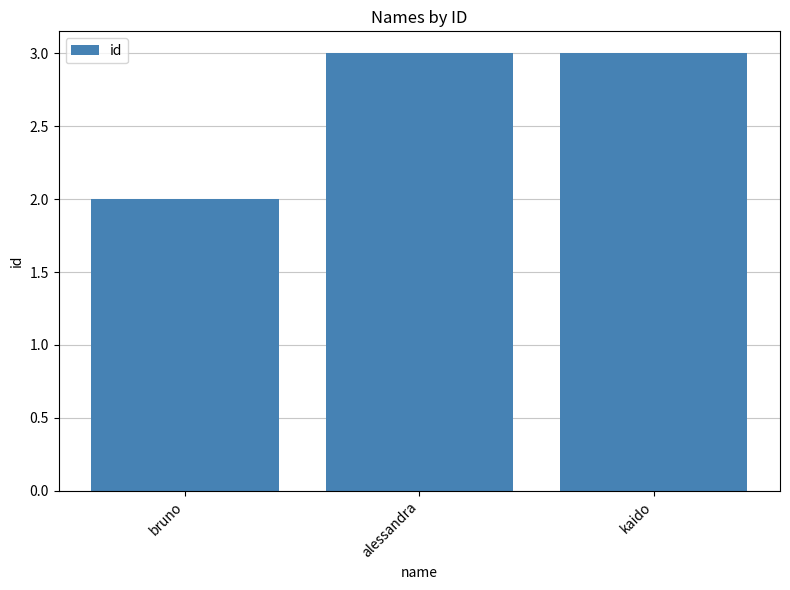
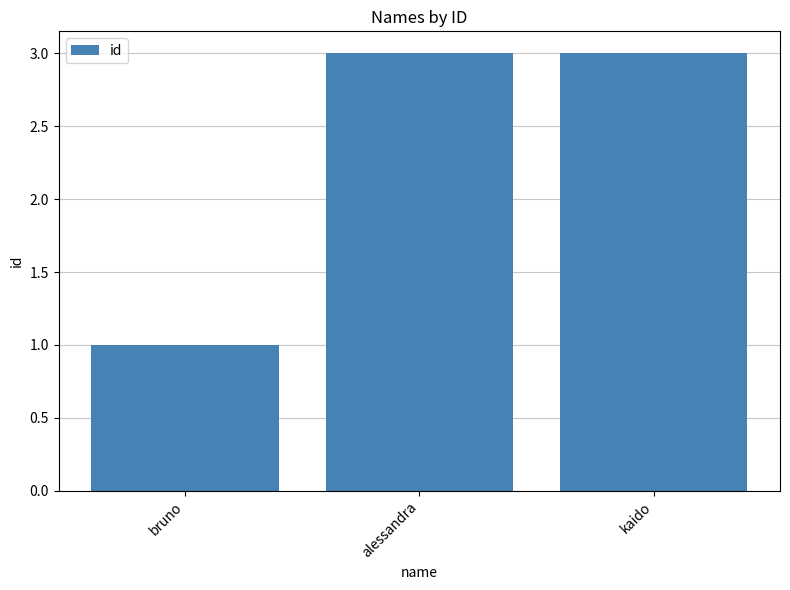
  {
-   "bruno": 2,
+   "bruno": 1,
    "alessandra": 3,
    "kaido": 3
  }
